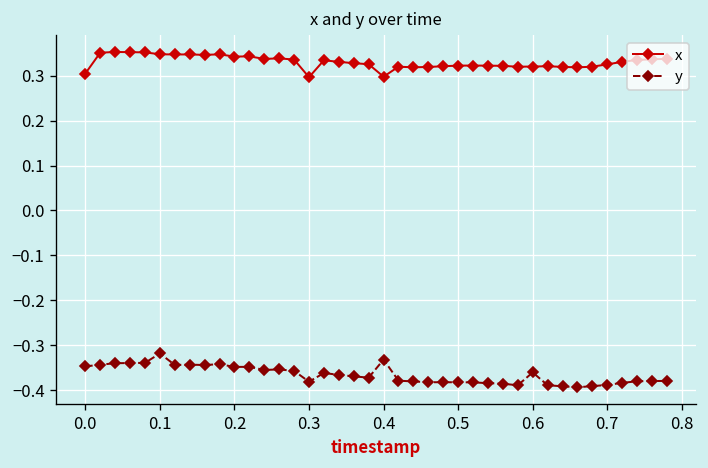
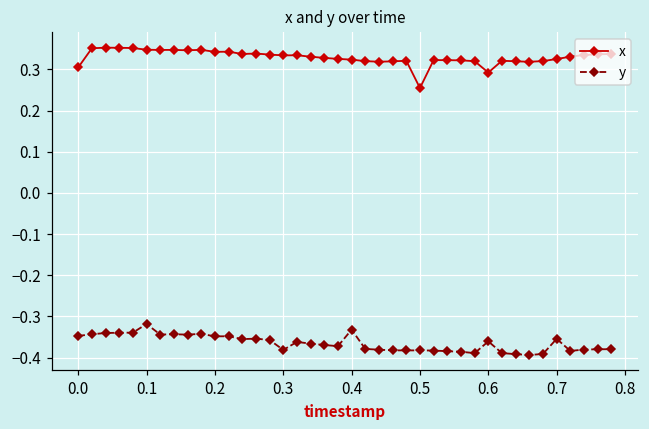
  {
    "x": {
      "0.0": 0.30,
      "0.1": 0.35,
      "0.2": 0.34,
-     "0.3": 0.30,
-     "0.4": 0.30,
-     "0.5": 0.32,
-     "0.6": 0.32,
+     "0.3": 0.33,
+     "0.4": 0.32,
+     "0.5": 0.25,
+     "0.6": 0.29,
      "0.7": 0.33
    },
    "y": {
      "0.0": -0.35,
      "0.1": -0.32,
      "0.2": -0.35,
      "0.3": -0.38,
      "0.4": -0.33,
      "0.5": -0.38,
      "0.6": -0.36,
-     "0.7": -0.39
+     "0.7": -0.35
    }
  }
